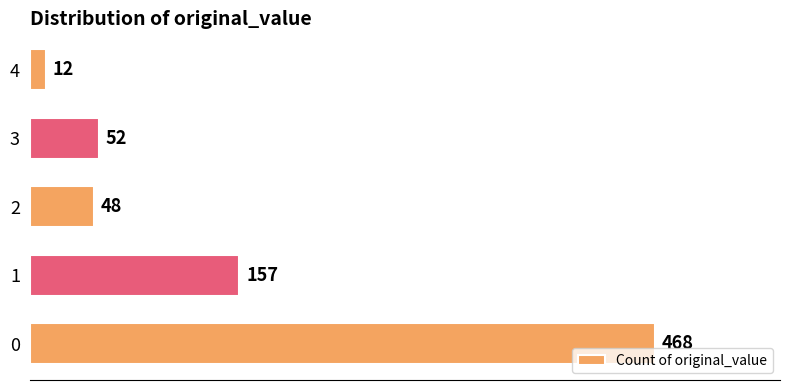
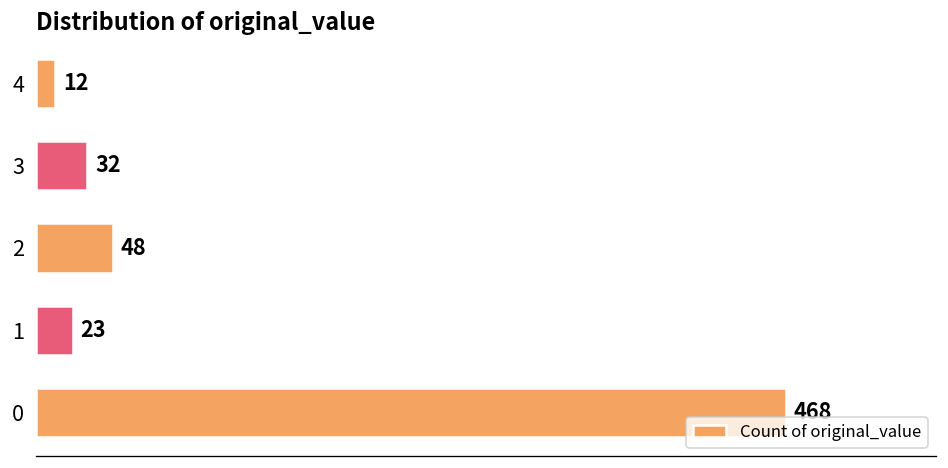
  {
    "4": 12,
-   "3": 52,
+   "3": 32,
    "2": 48,
-   "1": 157
+   "1": 23
  }
